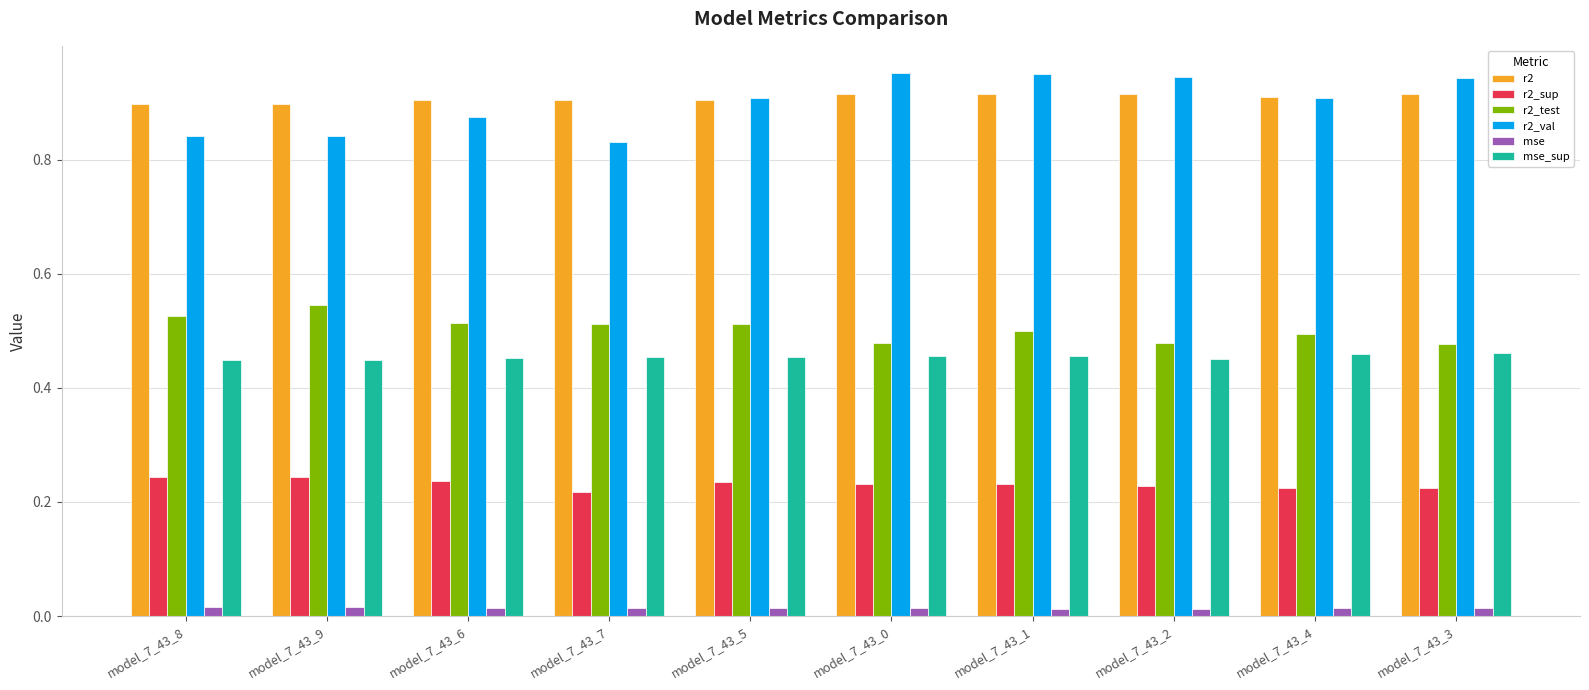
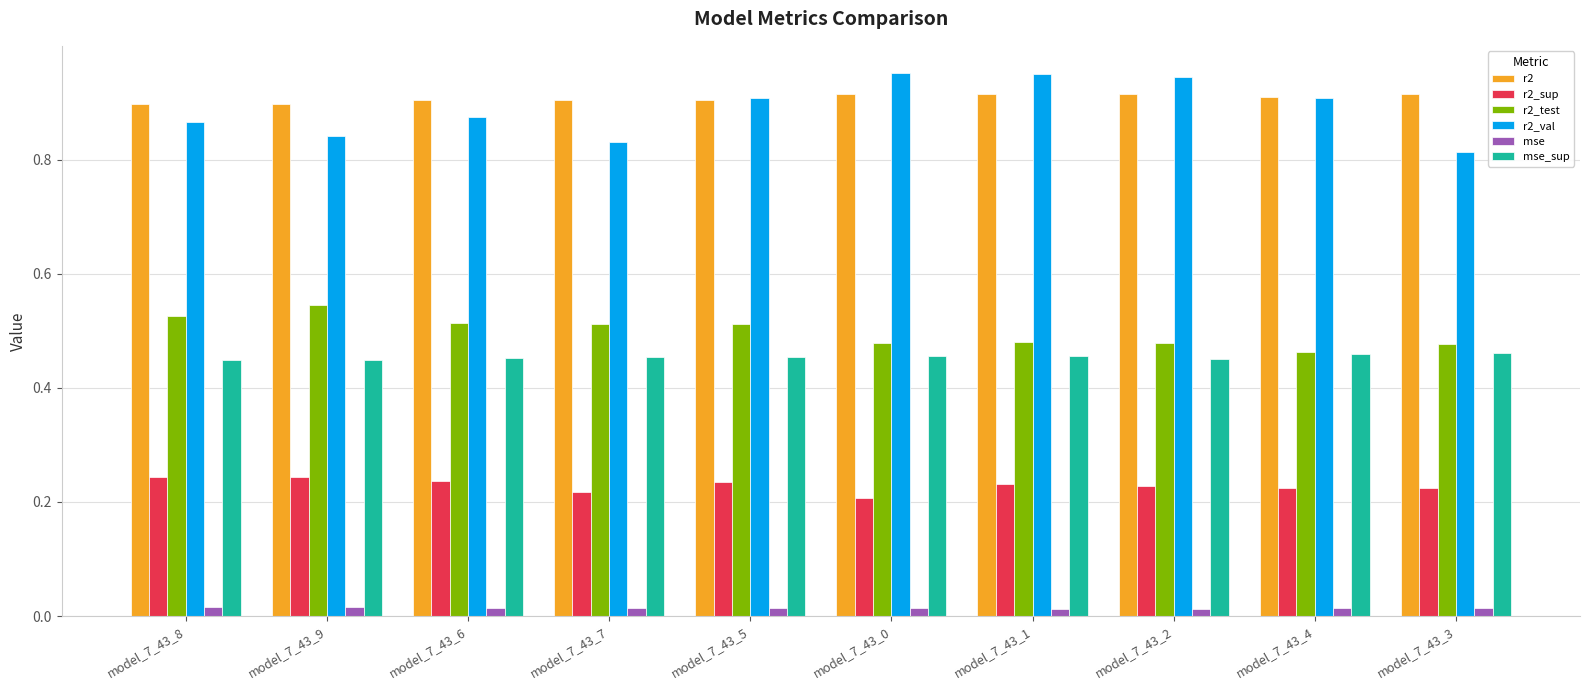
  {
    "r2": {
      "model_7_43_8": 0.90,
      "model_7_43_9": 0.90,
      "model_7_43_6": 0.91,
      "model_7_43_7": 0.91,
      "model_7_43_5": 0.91,
      "model_7_43_0": 0.92,
      "model_7_43_1": 0.92,
      "model_7_43_2": 0.92,
      "model_7_43_4": 0.91,
      "model_7_43_3": 0.92
    },
    "r2_sup": {
      "model_7_43_8": 0.24,
      "model_7_43_9": 0.24,
      "model_7_43_6": 0.24,
      "model_7_43_7": 0.22,
      "model_7_43_5": 0.24,
-     "model_7_43_0": 0.23,
+     "model_7_43_0": 0.21,
      "model_7_43_1": 0.23,
      "model_7_43_2": 0.23,
      "model_7_43_4": 0.22,
      "model_7_43_3": 0.22
    },
    "r2_test": {
      "model_7_43_8": 0.53,
      "model_7_43_9": 0.55,
      "model_7_43_6": 0.51,
      "model_7_43_7": 0.51,
      "model_7_43_5": 0.51,
      "model_7_43_0": 0.48,
-     "model_7_43_1": 0.50,
+     "model_7_43_1": 0.48,
      "model_7_43_2": 0.48,
-     "model_7_43_4": 0.49,
+     "model_7_43_4": 0.46,
      "model_7_43_3": 0.48
    },
    "r2_val": {
-     "model_7_43_8": 0.84,
+     "model_7_43_8": 0.87,
      "model_7_43_9": 0.84,
      "model_7_43_6": 0.87,
      "model_7_43_7": 0.83,
      "model_7_43_5": 0.91,
      "model_7_43_0": 0.95,
      "model_7_43_1": 0.95,
      "model_7_43_2": 0.95,
      "model_7_43_4": 0.91,
-     "model_7_43_3": 0.94
+     "model_7_43_3": 0.81
    },
    "mse": {
      "model_7_43_8": 0.02,
      "model_7_43_9": 0.02,
      "model_7_43_6": 0.01,
      "model_7_43_7": 0.01,
      "model_7_43_5": 0.01,
      "model_7_43_0": 0.01,
      "model_7_43_1": 0.01,
      "model_7_43_2": 0.01,
      "model_7_43_4": 0.01,
      "model_7_43_3": 0.01
    },
    "mse_sup": {
      "model_7_43_8": 0.45,
      "model_7_43_9": 0.45,
      "model_7_43_6": 0.45,
      "model_7_43_7": 0.45,
      "model_7_43_5": 0.45,
      "model_7_43_0": 0.46,
      "model_7_43_1": 0.46,
      "model_7_43_2": 0.45,
      "model_7_43_4": 0.46,
      "model_7_43_3": 0.46
    }
  }
